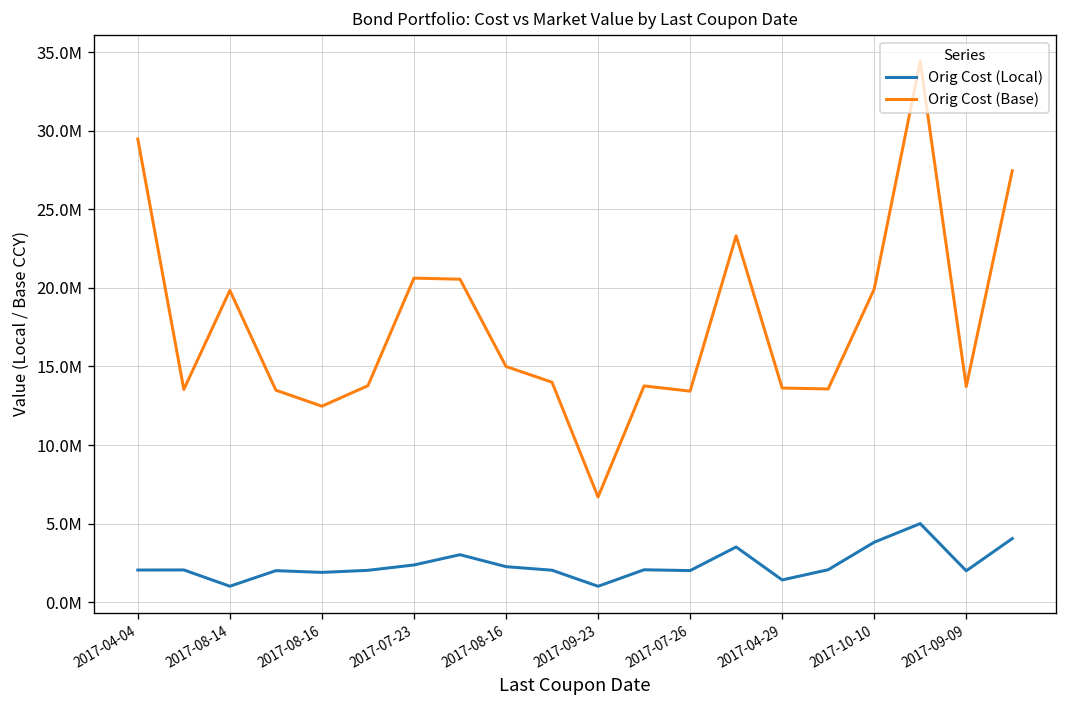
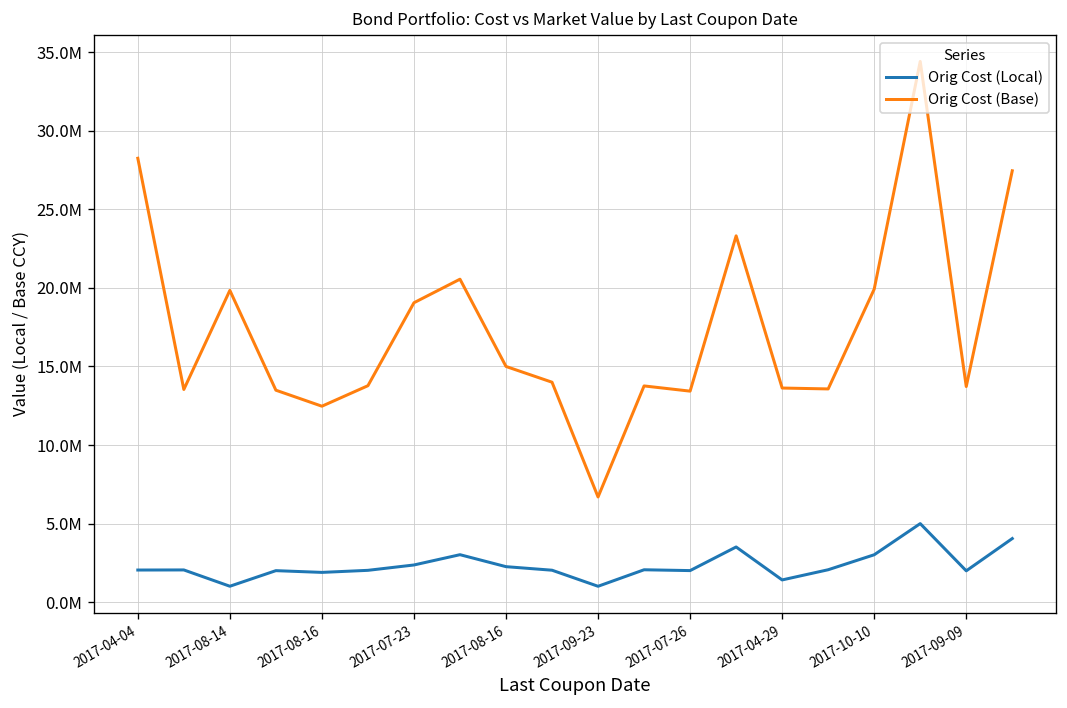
  {
    "Orig Cost (Local)": {
      "2017-04-04": 2000000,
      "2017-08-14": 1000000,
      "2017-07-23": 2400000,
      "2017-07-26": 2000000,
      "2017-04-29": 1400000,
-     "2017-10-10": 3800000
+     "2017-10-10": 3000000
    },
    "Orig Cost (Base)": {
-     "2017-04-04": 29500000,
+     "2017-04-04": 28300000,
      "2017-08-14": 19800000,
-     "2017-07-23": 20600000,
+     "2017-07-23": 19100000,
      "2017-07-26": 13400000,
      "2017-04-29": 13600000,
      "2017-10-10": 19900000
    }
  }
